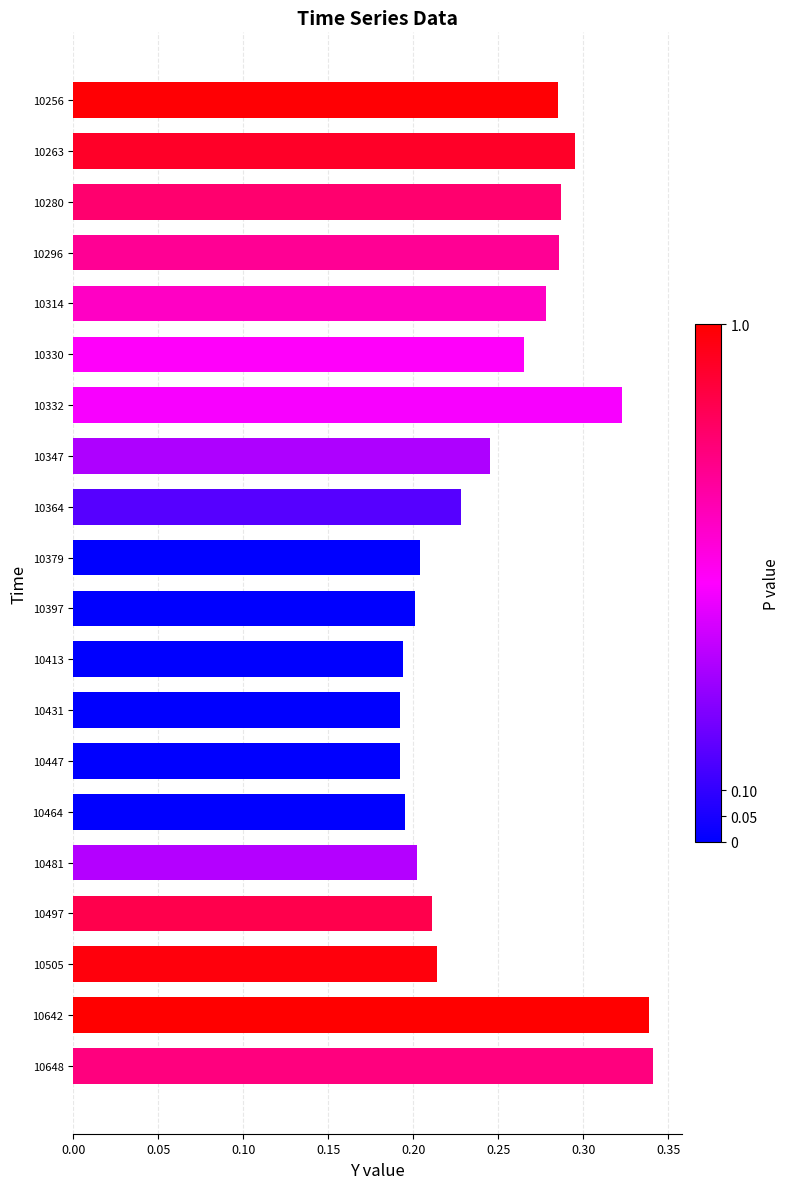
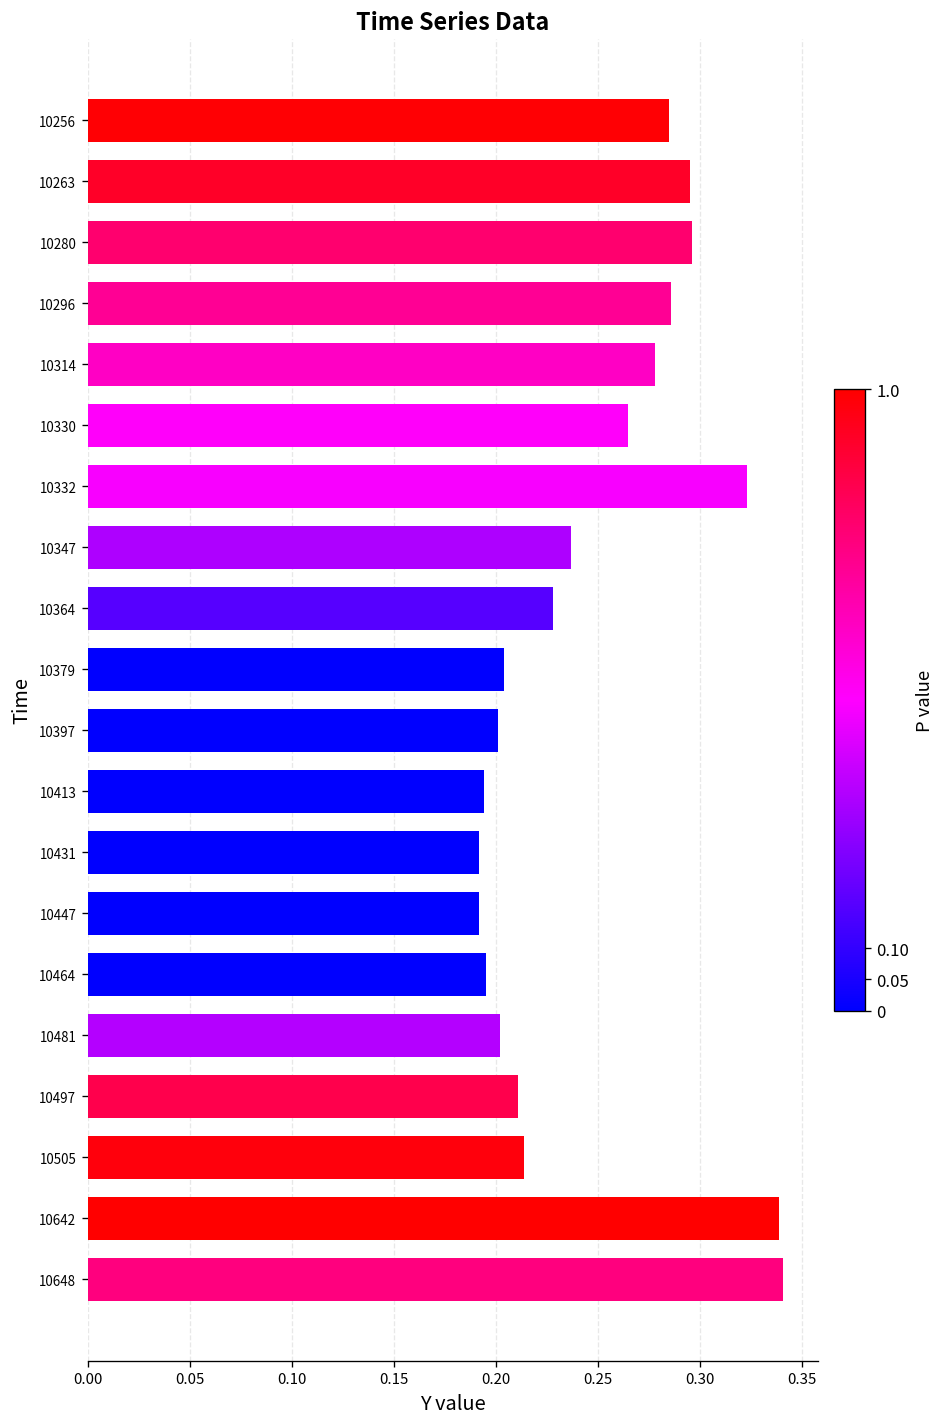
  {
    "10256": 0.285,
    "10263": 0.295,
-   "10280": 0.287,
+   "10280": 0.296,
    "10296": 0.286,
    "10314": 0.278,
    "10330": 0.265,
    "10332": 0.323,
-   "10347": 0.245,
+   "10347": 0.237,
    "10364": 0.228,
    "10379": 0.204,
    "10397": 0.201,
    "10413": 0.194,
    "10431": 0.192,
    "10447": 0.192,
    "10464": 0.195,
    "10481": 0.202,
    "10497": 0.211,
    "10505": 0.214,
    "10642": 0.339,
    "10648": 0.341
  }
